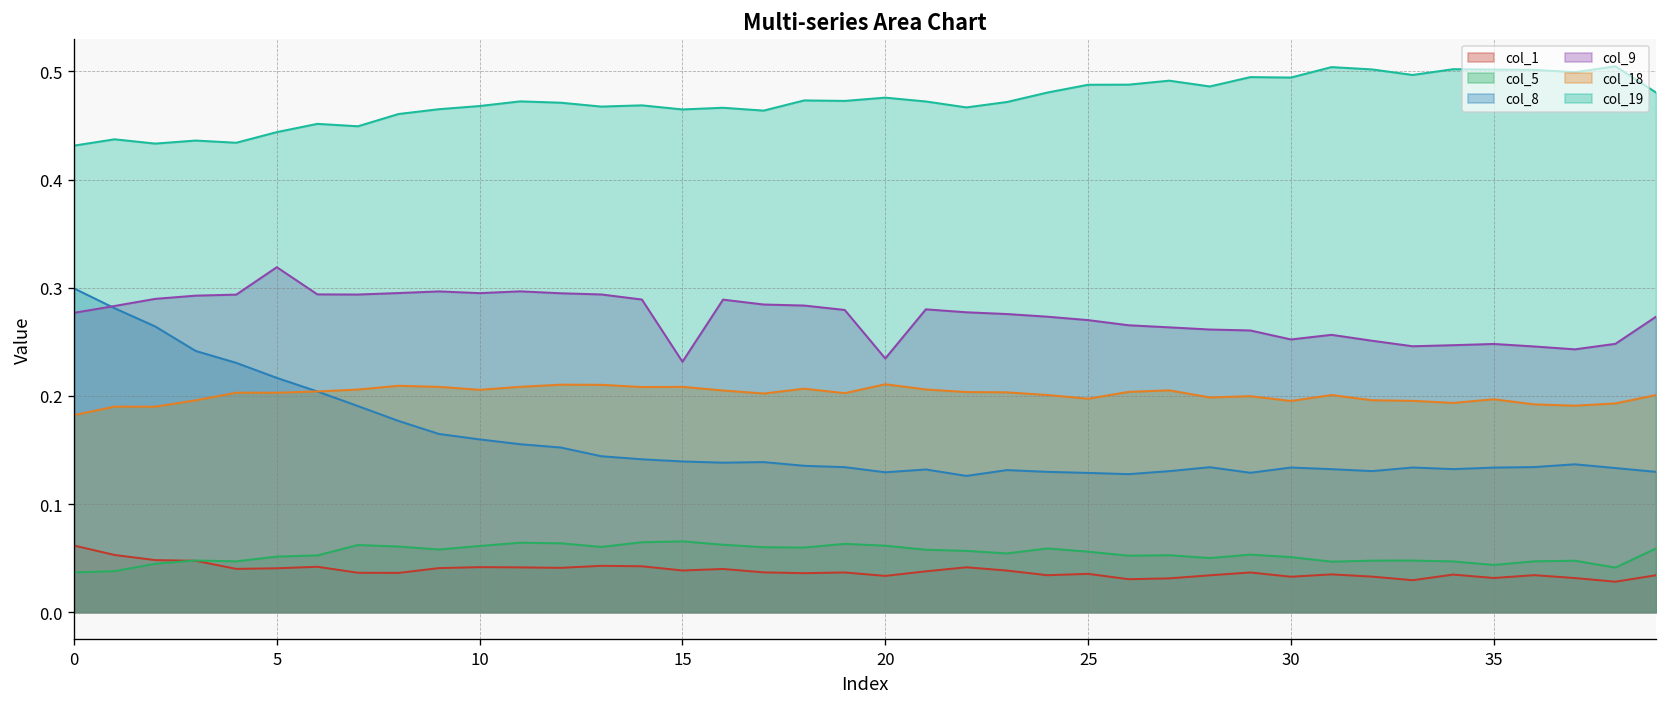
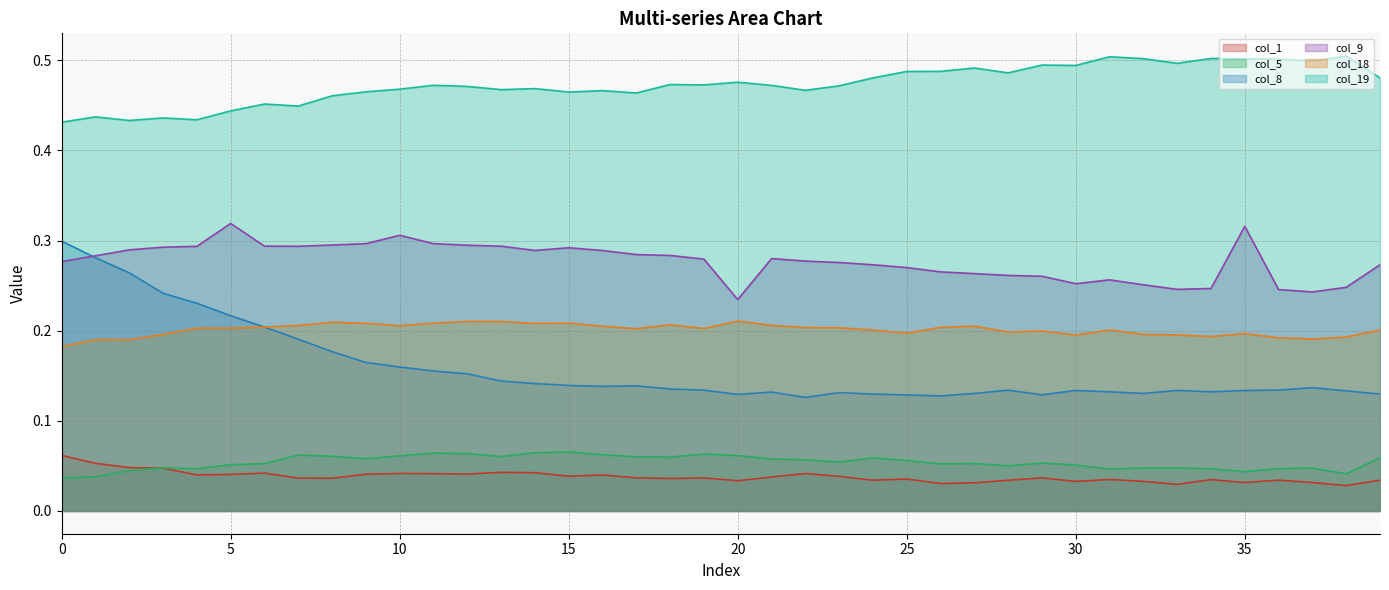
  {
    "col_9": {
      "0": 0.28,
      "5": 0.32,
-     "10": 0.30,
-     "15": 0.23,
+     "10": 0.31,
+     "15": 0.29,
      "20": 0.23,
      "25": 0.27,
      "30": 0.25,
-     "35": 0.25
+     "35": 0.32
    }
  }
